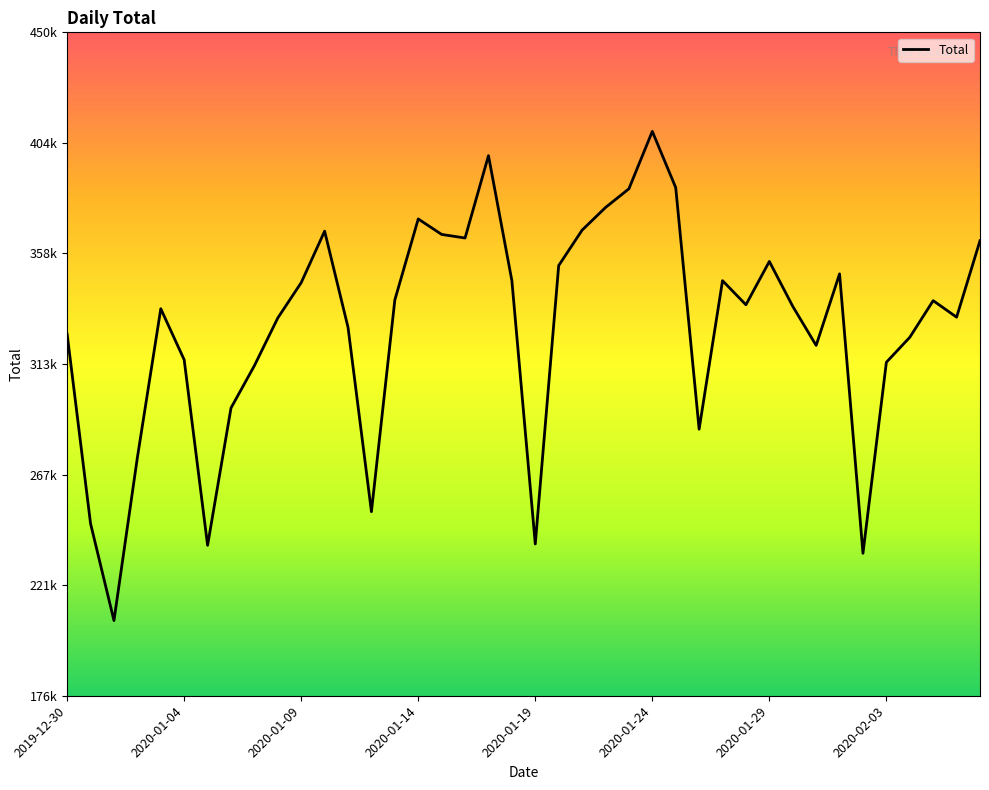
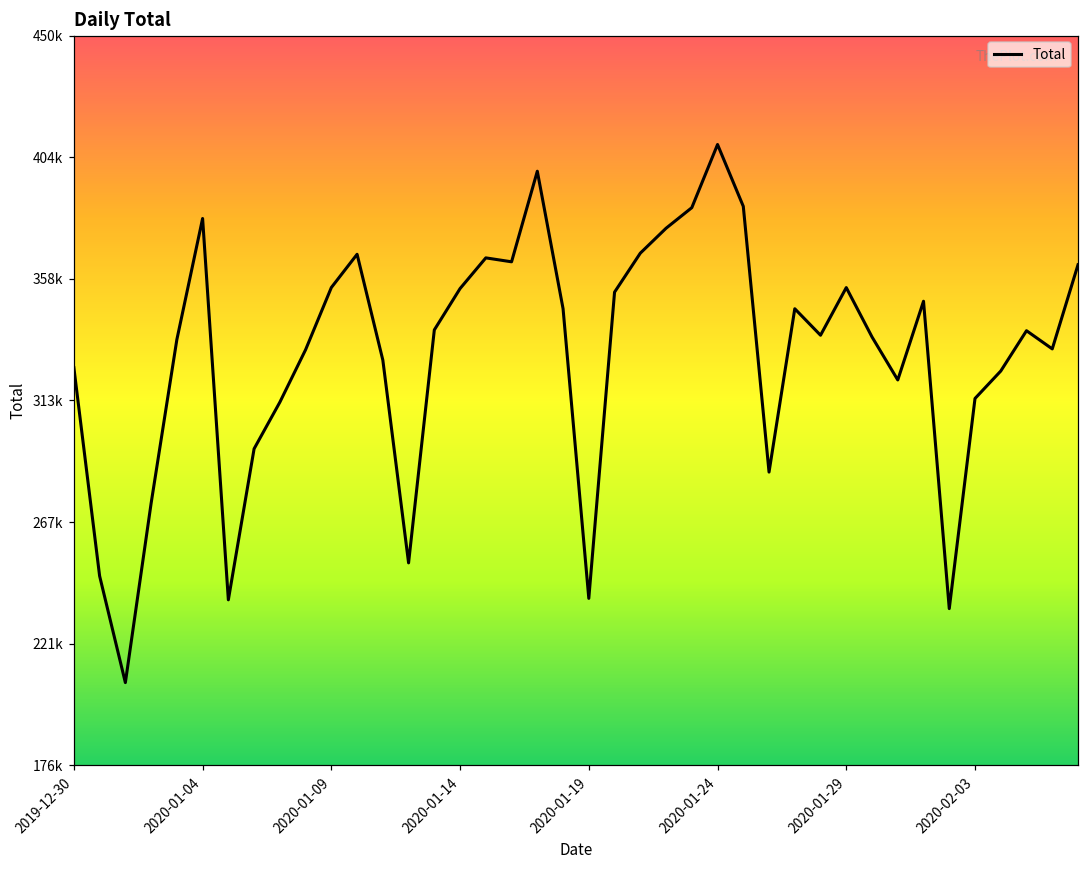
  {
    "2019-12-30": 325000,
-   "2020-01-04": 315000,
-   "2020-01-09": 347000,
-   "2020-01-14": 373000,
+   "2020-01-04": 381000,
+   "2020-01-09": 356000,
+   "2020-01-14": 355000,
    "2020-01-19": 239000,
    "2020-01-24": 409000,
    "2020-01-29": 356000,
    "2020-02-03": 314000
  }
